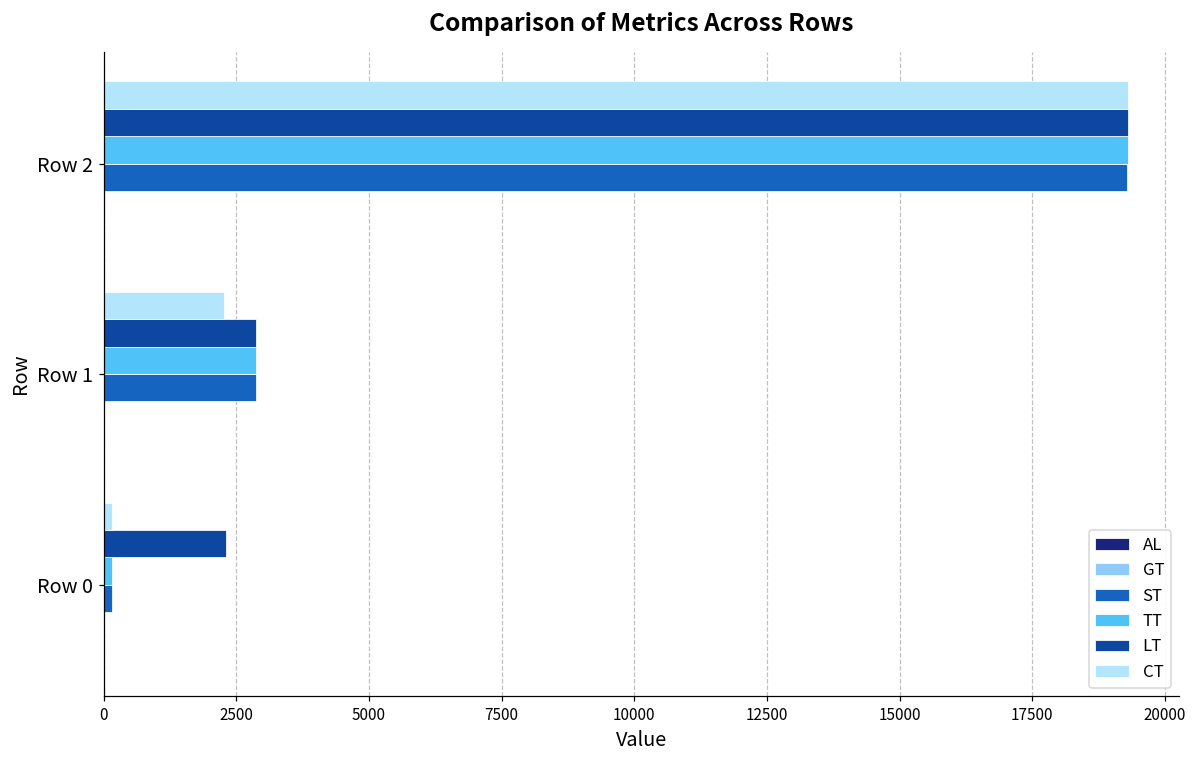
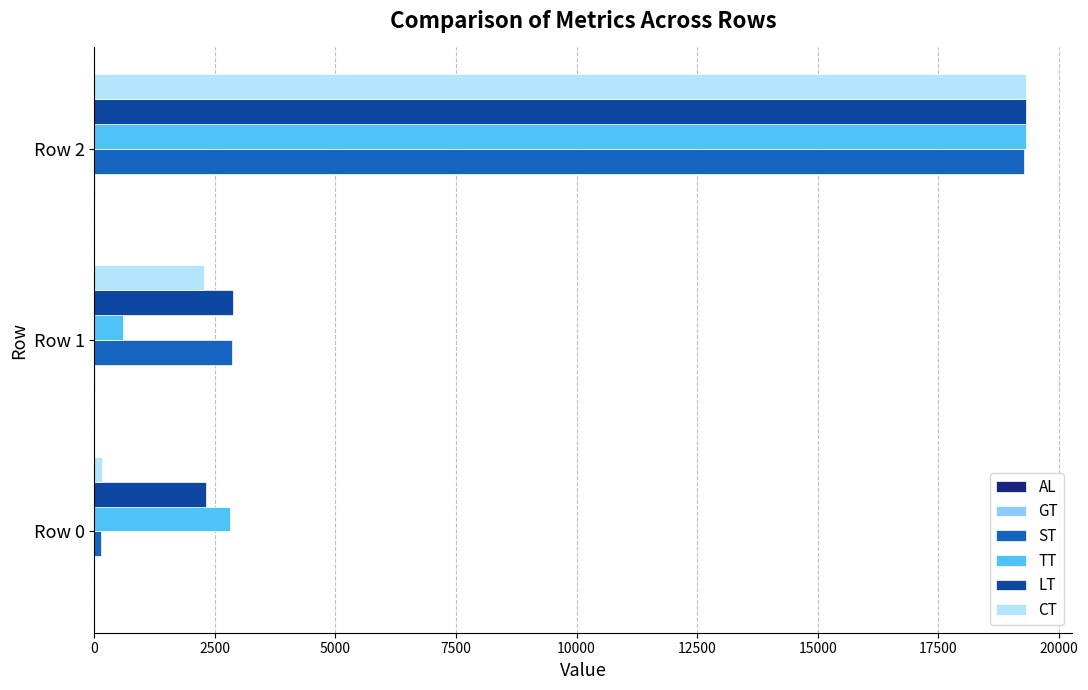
  {
    "TT": {
      "Row 2": 19300,
-     "Row 1": 2900,
-     "Row 0": 200
+     "Row 1": 600,
+     "Row 0": 2800
    }
  }
